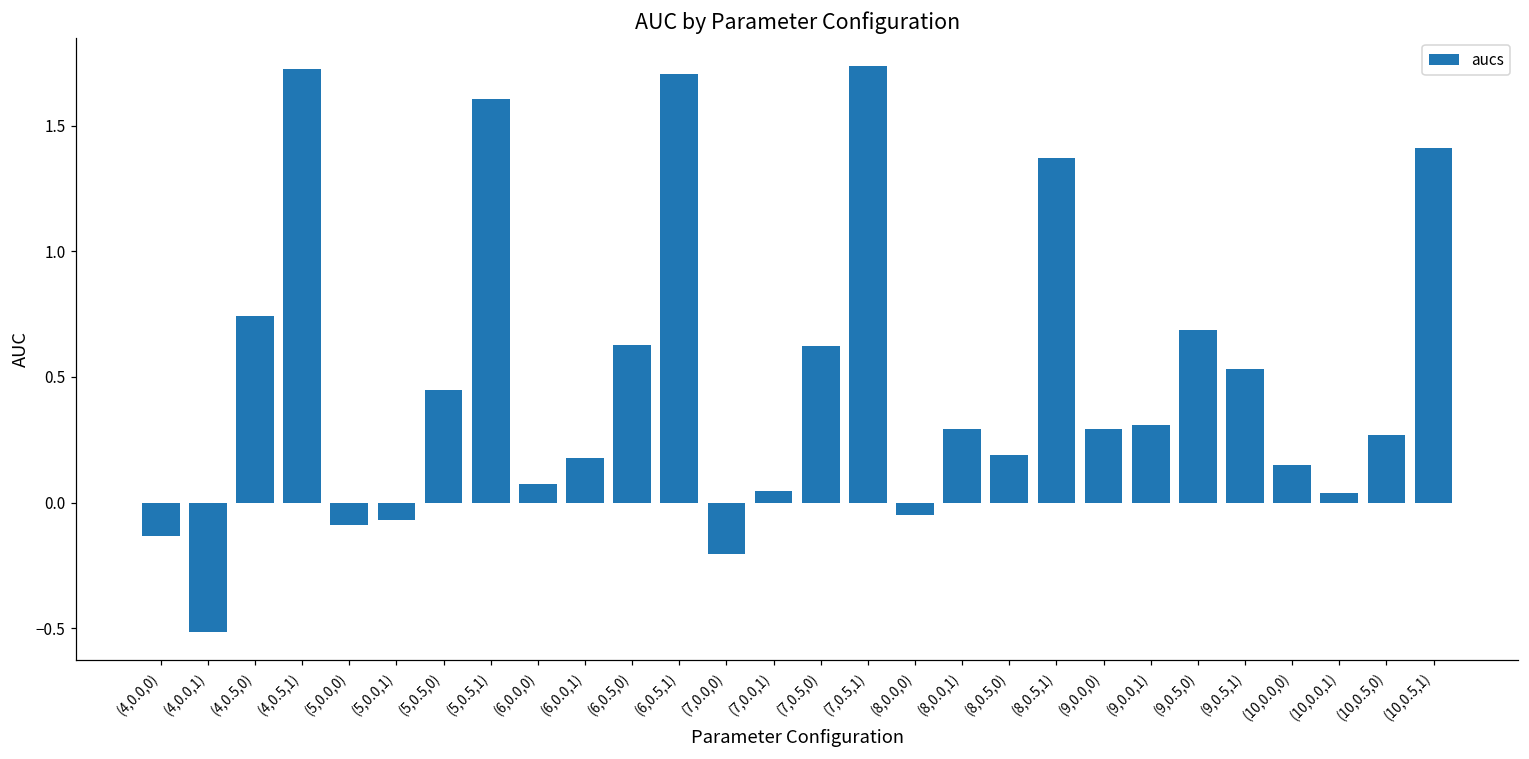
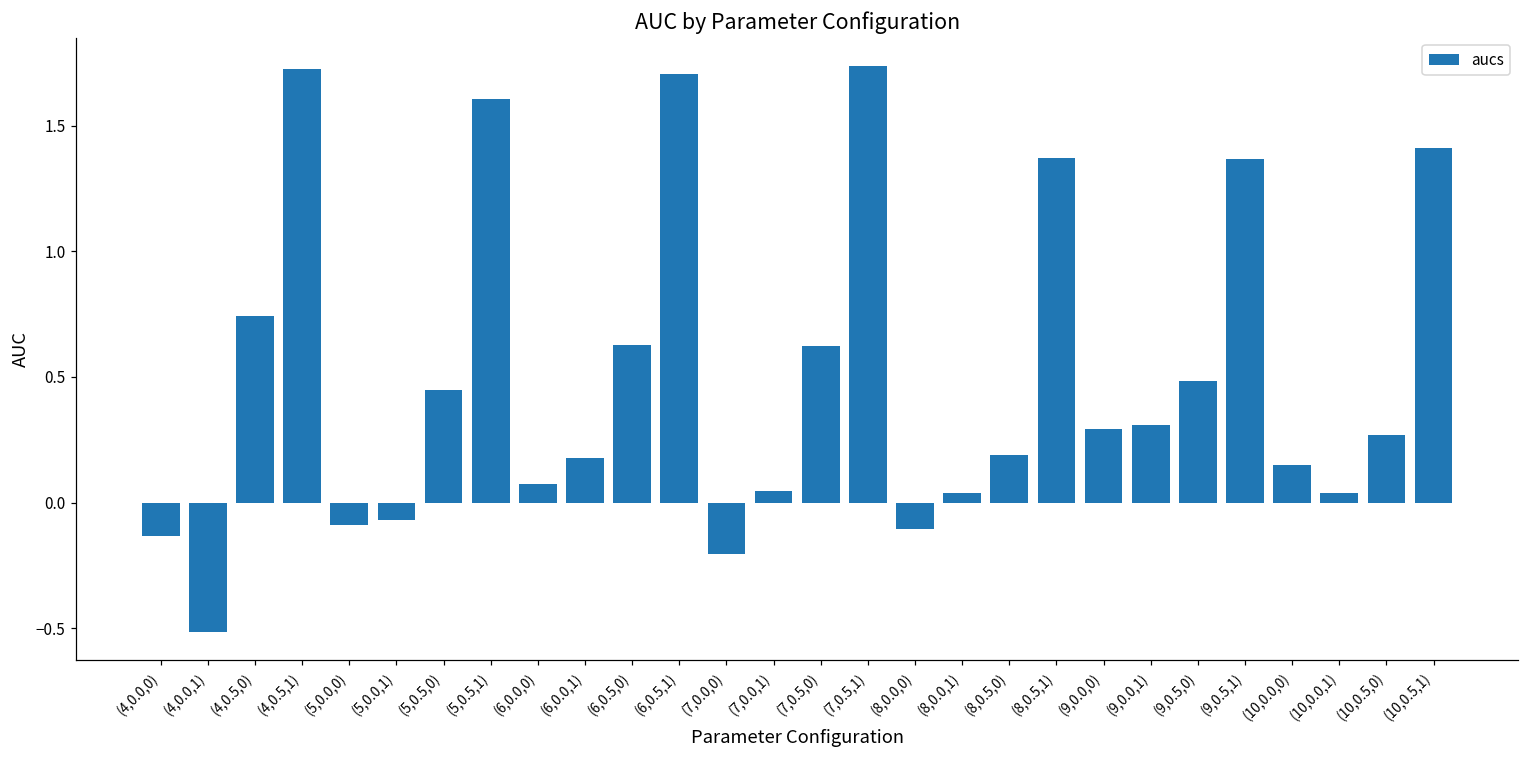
  {
    "(4,0.0,0)": -0.13,
    "(4,0.0,1)": -0.52,
    "(4,0.5,0)": 0.74,
    "(4,0.5,1)": 1.72,
    "(5,0.0,0)": -0.09,
    "(5,0.0,1)": -0.07,
    "(5,0.5,0)": 0.45,
    "(5,0.5,1)": 1.61,
    "(6,0.0,0)": 0.07,
    "(6,0.0,1)": 0.18,
    "(6,0.5,0)": 0.63,
    "(6,0.5,1)": 1.71,
    "(7,0.0,0)": -0.21,
    "(7,0.0,1)": 0.04,
    "(7,0.5,0)": 0.62,
    "(7,0.5,1)": 1.74,
-   "(8,0.0,0)": -0.05,
-   "(8,0.0,1)": 0.29,
+   "(8,0.0,0)": -0.10,
+   "(8,0.0,1)": 0.04,
    "(8,0.5,0)": 0.19,
    "(8,0.5,1)": 1.37,
    "(9,0.0,0)": 0.29,
    "(9,0.0,1)": 0.31,
-   "(9,0.5,0)": 0.69,
-   "(9,0.5,1)": 0.53,
+   "(9,0.5,0)": 0.48,
+   "(9,0.5,1)": 1.37,
    "(10,0.0,0)": 0.15,
    "(10,0.0,1)": 0.04,
    "(10,0.5,0)": 0.27,
    "(10,0.5,1)": 1.41
  }
